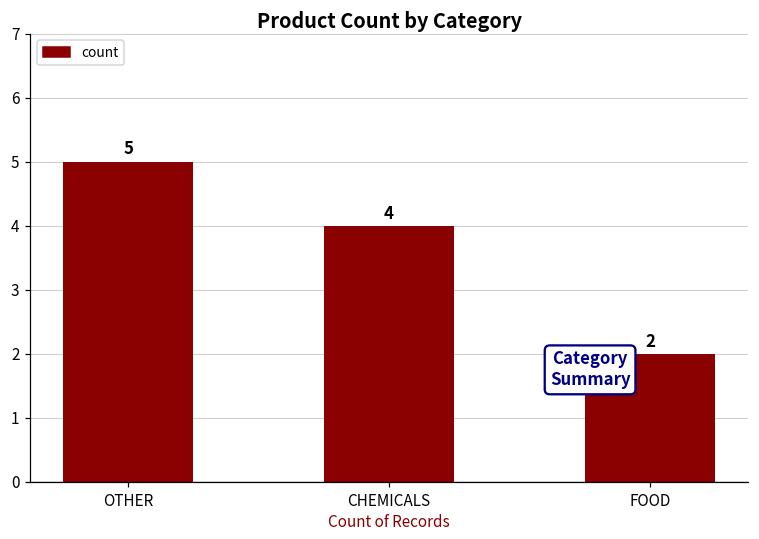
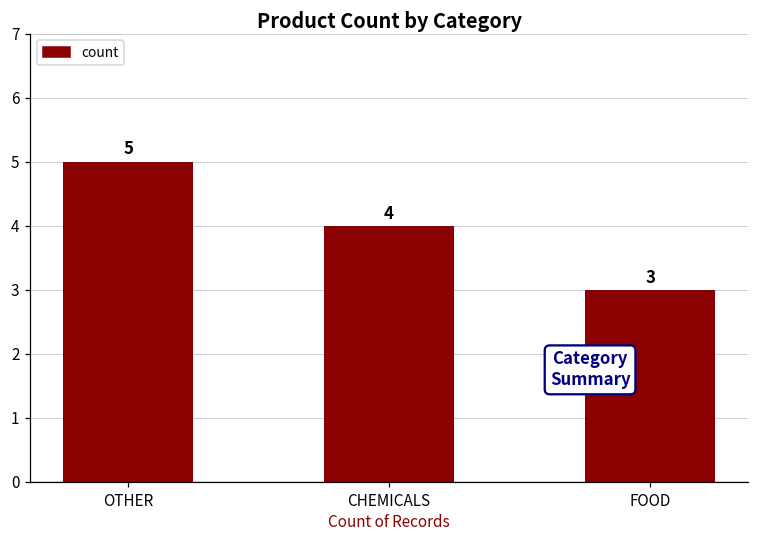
  {
    "OTHER": 5,
    "CHEMICALS": 4,
-   "FOOD": 2
+   "FOOD": 3
  }
